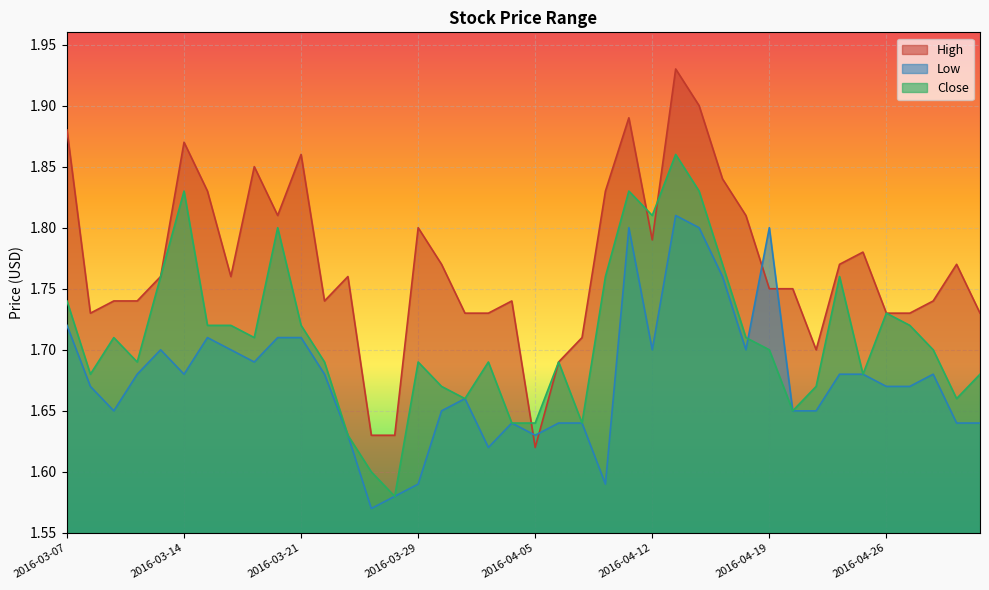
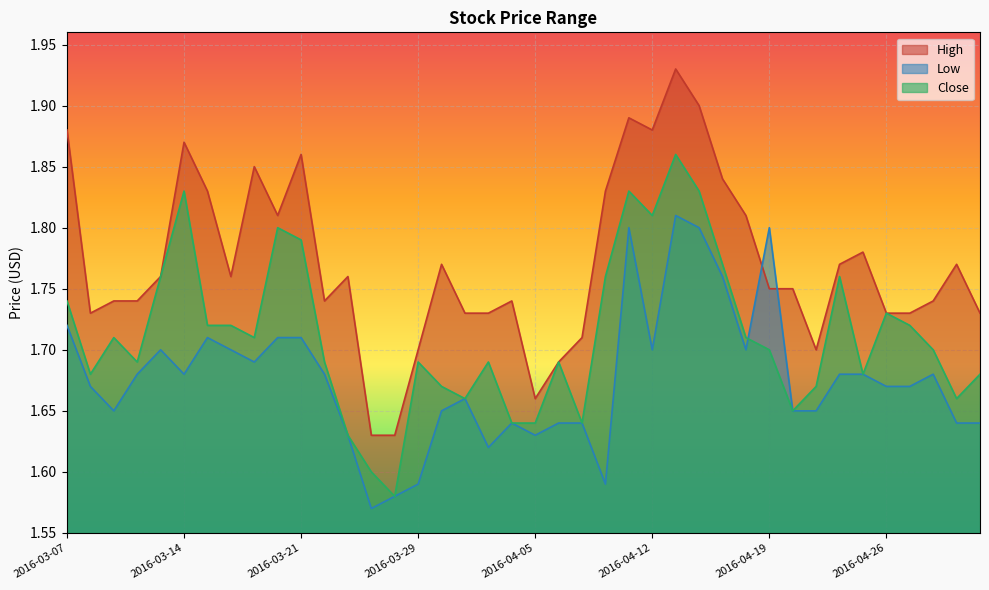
  {
    "High": {
      "2016-03-07": 1.88,
      "2016-03-14": 1.87,
      "2016-03-21": 1.86,
-     "2016-03-29": 1.8,
-     "2016-04-05": 1.62,
-     "2016-04-12": 1.79,
+     "2016-03-29": 1.7,
+     "2016-04-05": 1.66,
+     "2016-04-12": 1.88,
      "2016-04-19": 1.75
    },
    "Low": {
      "2016-03-07": 1.72,
      "2016-03-14": 1.68,
      "2016-03-21": 1.71,
      "2016-03-29": 1.59,
      "2016-04-05": 1.63,
      "2016-04-12": 1.70,
      "2016-04-19": 1.80,
      "2016-04-26": 1.67
    },
    "Close": {
      "2016-03-07": 1.74,
      "2016-03-14": 1.83,
-     "2016-03-21": 1.72,
+     "2016-03-21": 1.79,
      "2016-03-29": 1.69,
      "2016-04-05": 1.64,
      "2016-04-12": 1.81,
      "2016-04-19": 1.70
    }
  }
